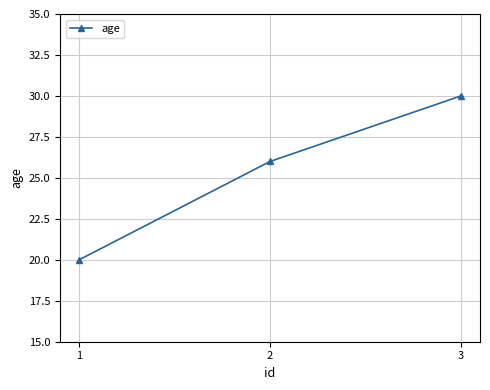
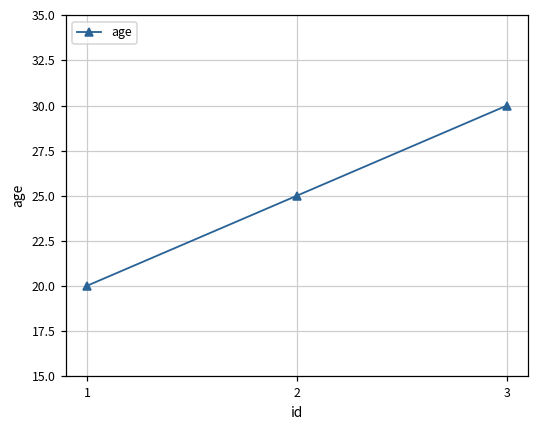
  {
    "1": 20,
-   "2": 26,
+   "2": 25,
    "3": 30
  }
